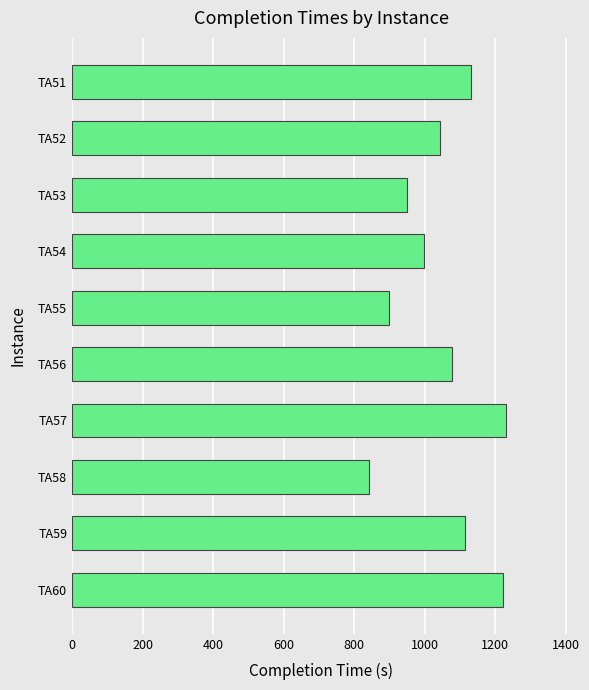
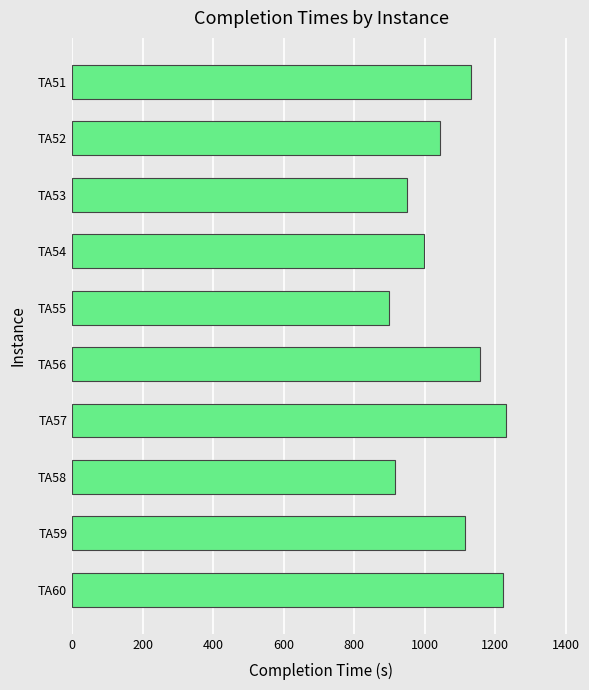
  {
    "TA51": 1130,
    "TA52": 1040,
    "TA53": 950,
    "TA54": 1000,
    "TA55": 900,
-   "TA56": 1080,
+   "TA56": 1160,
    "TA57": 1230,
-   "TA58": 840,
+   "TA58": 920,
    "TA59": 1110,
    "TA60": 1220
  }
